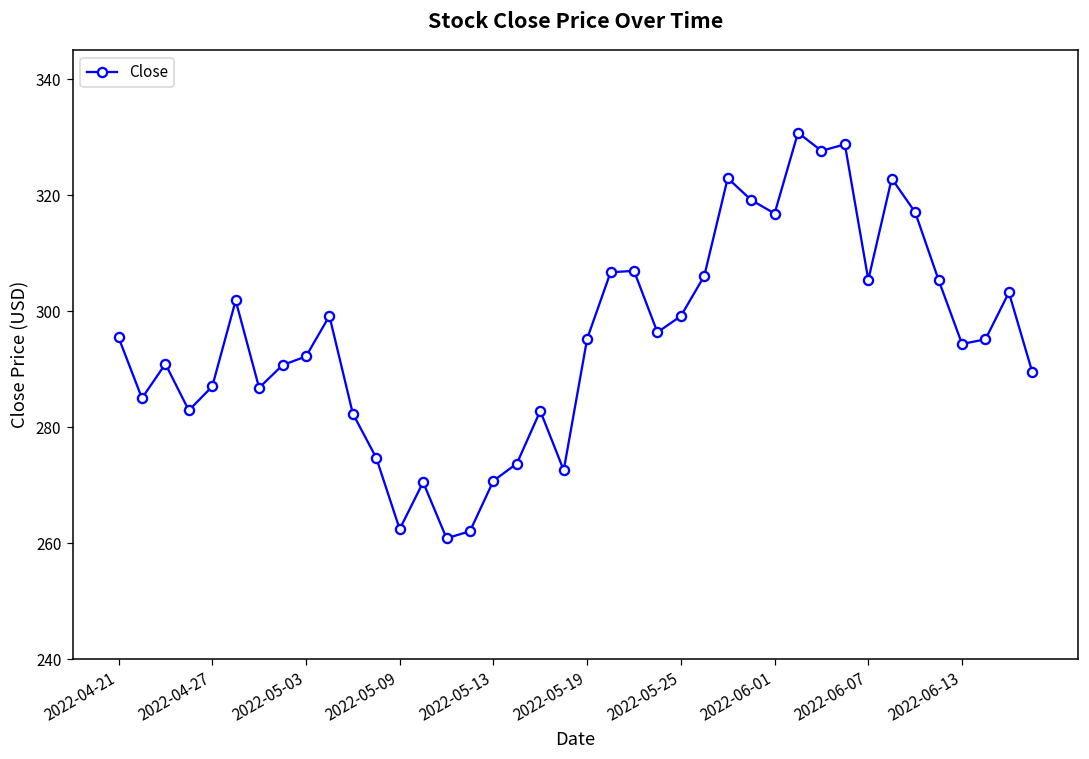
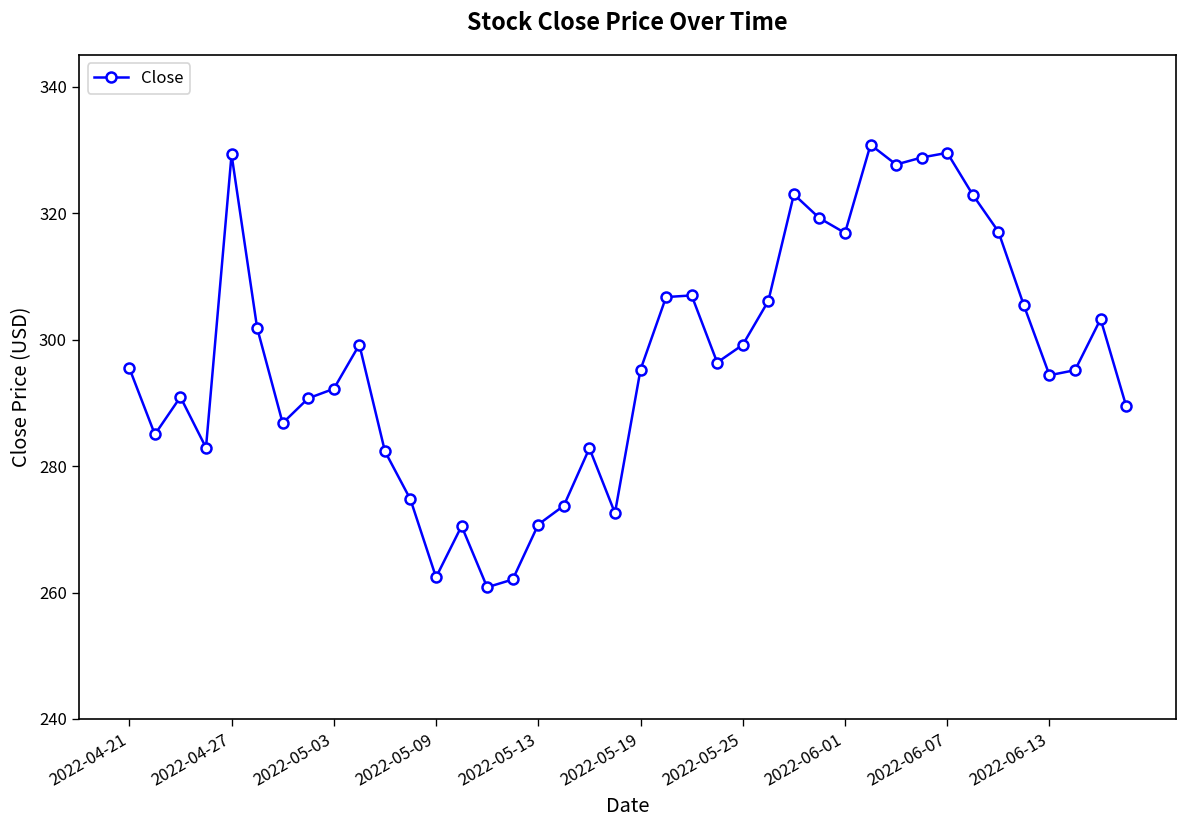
  {
    "2022-04-21": 296,
-   "2022-04-27": 287,
+   "2022-04-27": 329,
    "2022-05-03": 292,
    "2022-05-09": 262,
    "2022-05-13": 271,
    "2022-05-19": 295,
    "2022-05-25": 299,
    "2022-06-01": 317,
-   "2022-06-07": 305,
+   "2022-06-07": 330,
    "2022-06-13": 294
  }
